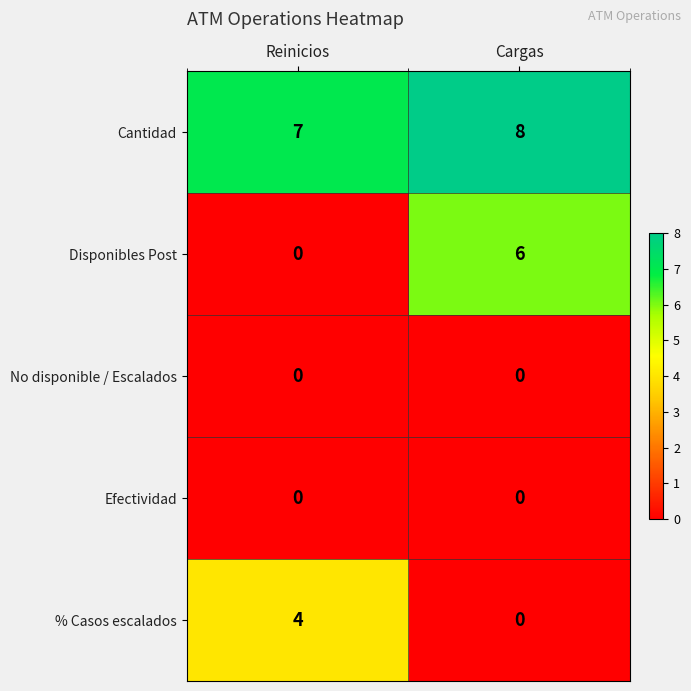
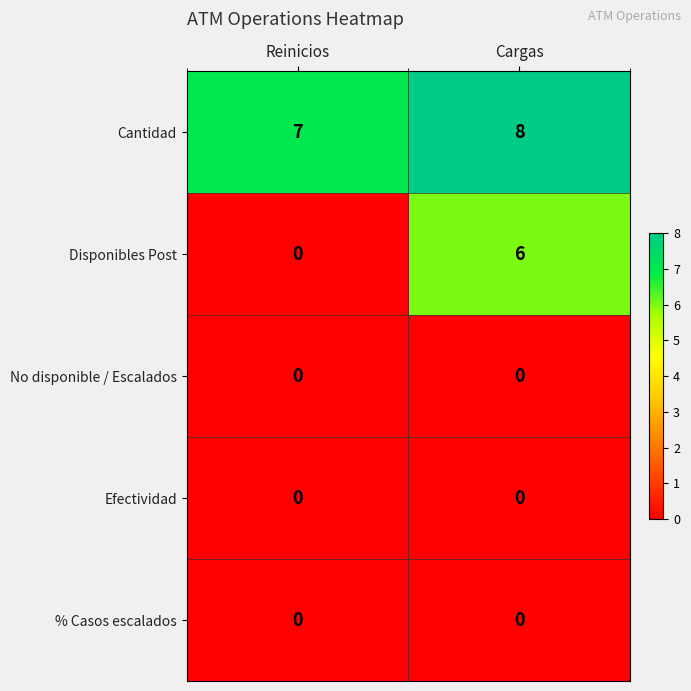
  {
    "Cantidad": {
      "Reinicios": 7,
      "Cargas": 8
    },
    "Disponibles Post": {
      "Reinicios": 0,
      "Cargas": 6
    },
    "No disponible / Escalados": {
      "Reinicios": 0,
      "Cargas": 0
    },
    "Efectividad": {
      "Reinicios": 0,
      "Cargas": 0
    },
    "% Casos escalados": {
-     "Reinicios": 4,
+     "Reinicios": 0,
      "Cargas": 0
    }
  }
